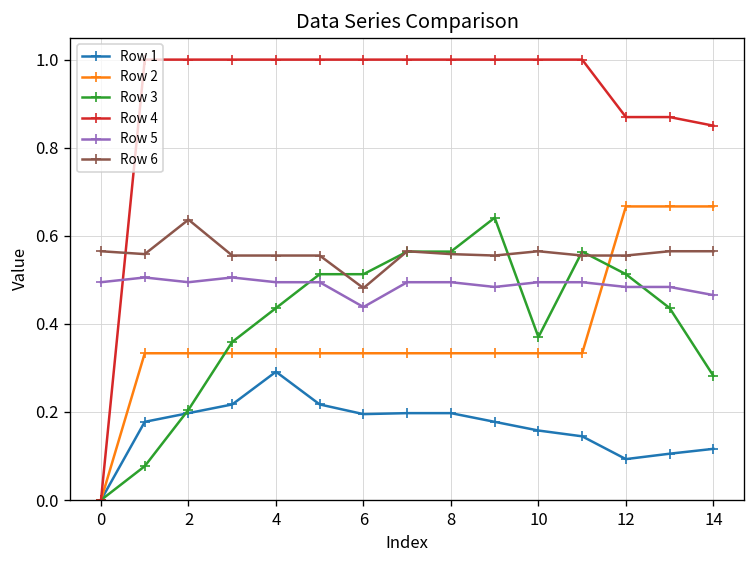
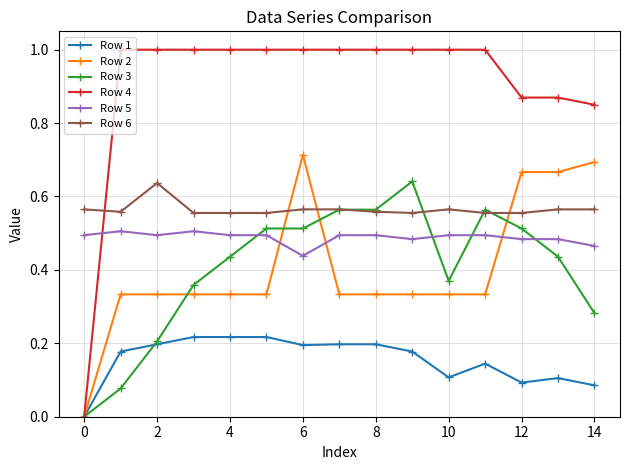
  {
    "Row 1": {
      "2": 0.20,
-     "4": 0.29,
+     "4": 0.22,
      "6": 0.20,
      "8": 0.20,
-     "10": 0.16,
+     "10": 0.11,
      "12": 0.09,
-     "14": 0.12
+     "14": 0.09
    },
    "Row 2": {
      "2": 0.33,
      "4": 0.33,
-     "6": 0.33,
+     "6": 0.71,
      "8": 0.33,
      "10": 0.33,
      "12": 0.67,
-     "14": 0.67
+     "14": 0.69
    },
    "Row 3": {
      "2": 0.21,
      "4": 0.44,
      "6": 0.51,
      "10": 0.37,
      "12": 0.51,
      "14": 0.28
    },
    "Row 4": {
      "2": 1.00,
      "4": 1.00,
      "6": 1.00,
      "8": 1.00,
      "10": 1.00,
      "12": 0.87,
      "14": 0.85
    },
    "Row 5": {
      "0": 0.49,
      "2": 0.49,
      "4": 0.49,
      "6": 0.44,
      "8": 0.49,
      "10": 0.49,
      "12": 0.48,
      "14": 0.47
    },
    "Row 6": {
      "0": 0.56,
      "2": 0.64,
      "4": 0.56,
-     "6": 0.48,
+     "6": 0.56,
      "10": 0.56,
      "12": 0.56,
      "14": 0.56
    }
  }
